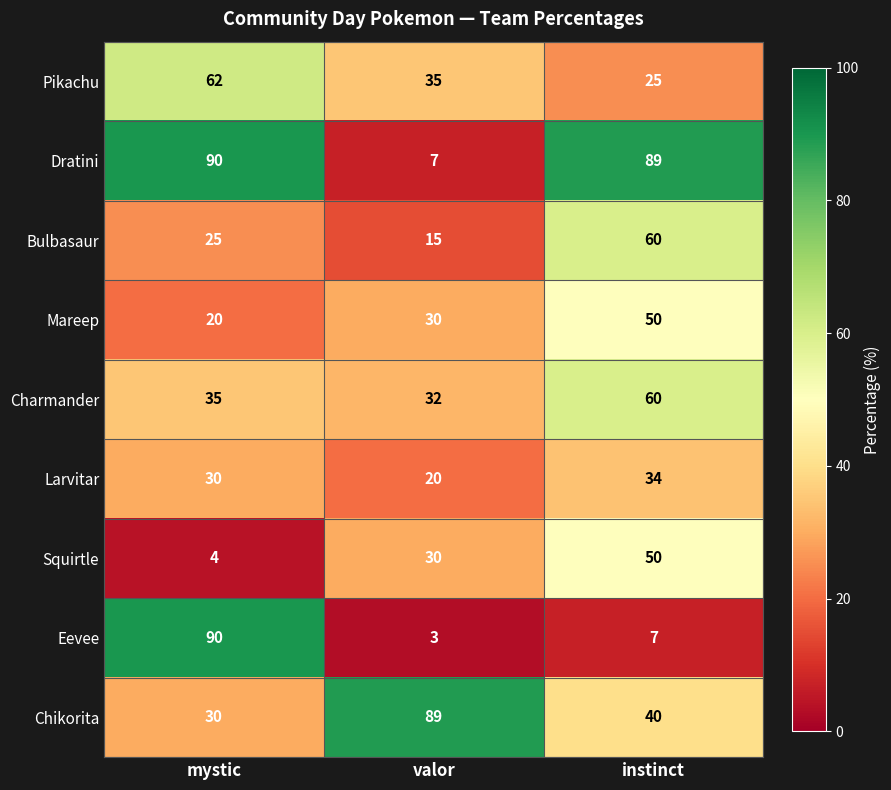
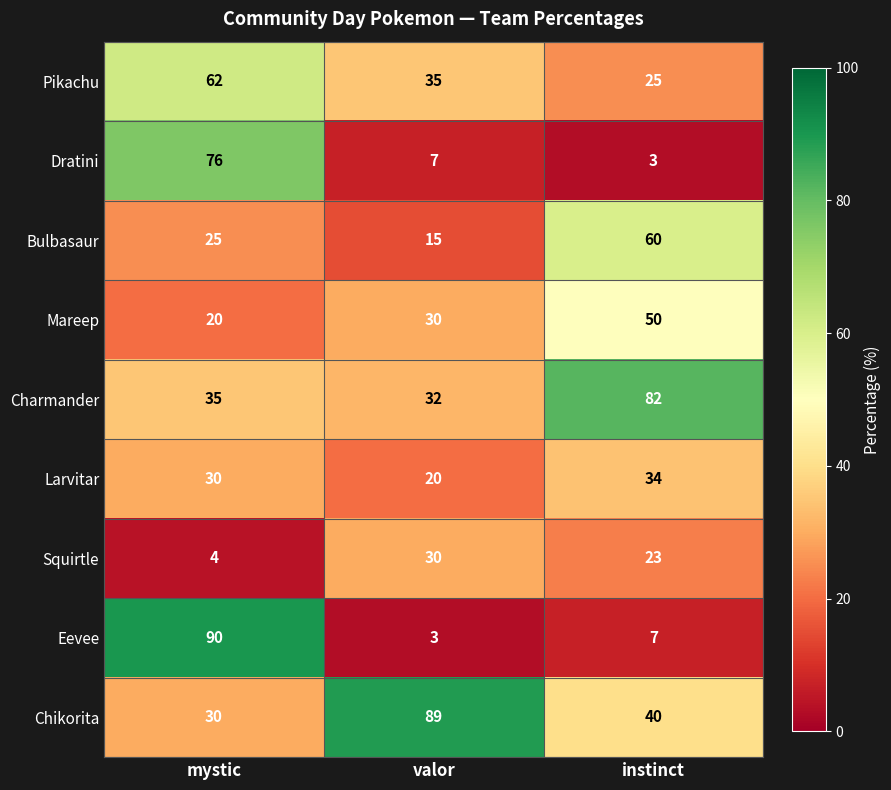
  {
    "Pikachu": {
      "mystic": 62,
      "valor": 35,
      "instinct": 25
    },
    "Dratini": {
-     "mystic": 90,
+     "mystic": 76,
      "valor": 7,
-     "instinct": 89
+     "instinct": 3
    },
    "Bulbasaur": {
      "mystic": 25,
      "valor": 15,
      "instinct": 60
    },
    "Mareep": {
      "mystic": 20,
      "valor": 30,
      "instinct": 50
    },
    "Charmander": {
      "mystic": 35,
      "valor": 32,
-     "instinct": 60
+     "instinct": 82
    },
    "Larvitar": {
      "mystic": 30,
      "valor": 20,
      "instinct": 34
    },
    "Squirtle": {
      "mystic": 4,
      "valor": 30,
-     "instinct": 50
+     "instinct": 23
    },
    "Eevee": {
      "mystic": 90,
      "valor": 3,
      "instinct": 7
    },
    "Chikorita": {
      "mystic": 30,
      "valor": 89,
      "instinct": 40
    }
  }
